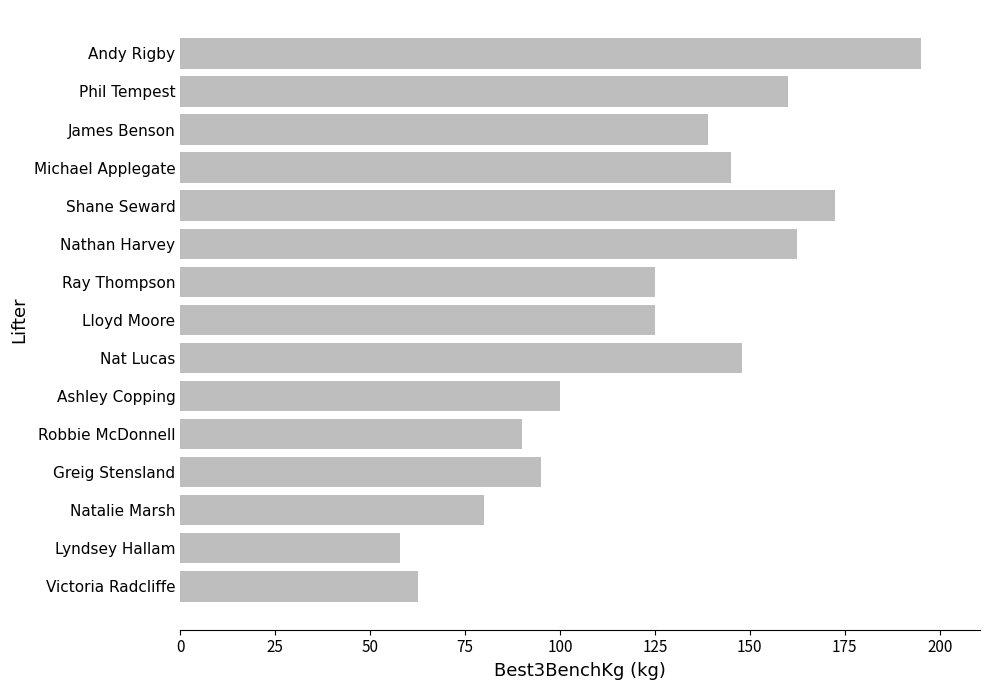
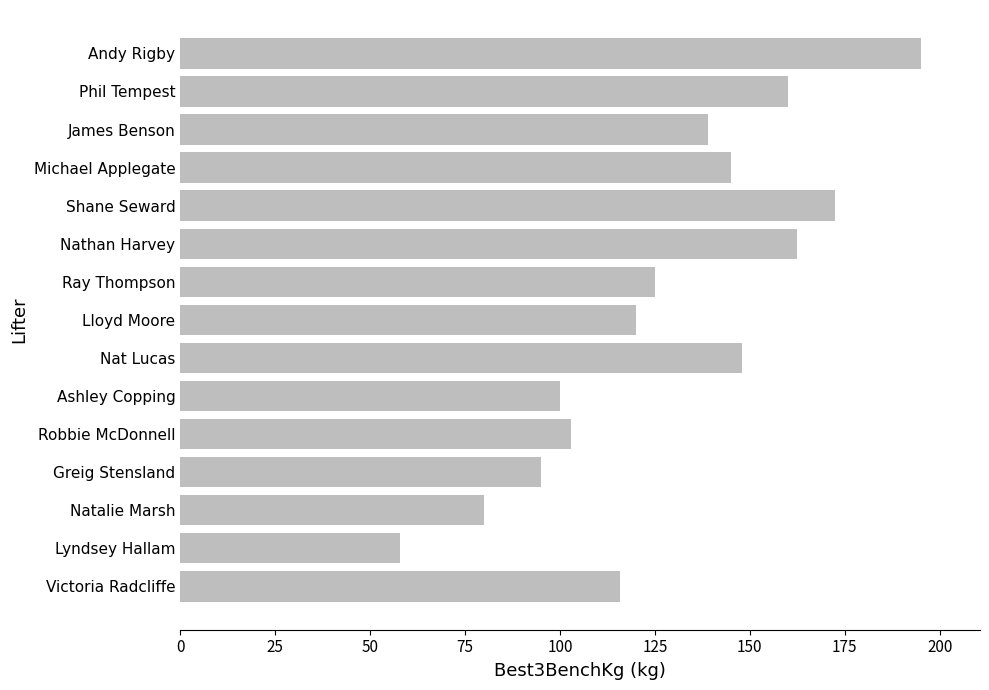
  {
    "Andy Rigby": 195,
    "Phil Tempest": 160,
    "James Benson": 139,
    "Michael Applegate": 145,
    "Shane Seward": 173,
    "Nathan Harvey": 163,
    "Ray Thompson": 125,
-   "Lloyd Moore": 125,
+   "Lloyd Moore": 120,
    "Nat Lucas": 148,
    "Ashley Copping": 100,
-   "Robbie McDonnell": 90,
+   "Robbie McDonnell": 103,
    "Greig Stensland": 95,
    "Natalie Marsh": 80,
    "Lyndsey Hallam": 58,
-   "Victoria Radcliffe": 63
+   "Victoria Radcliffe": 116
  }
